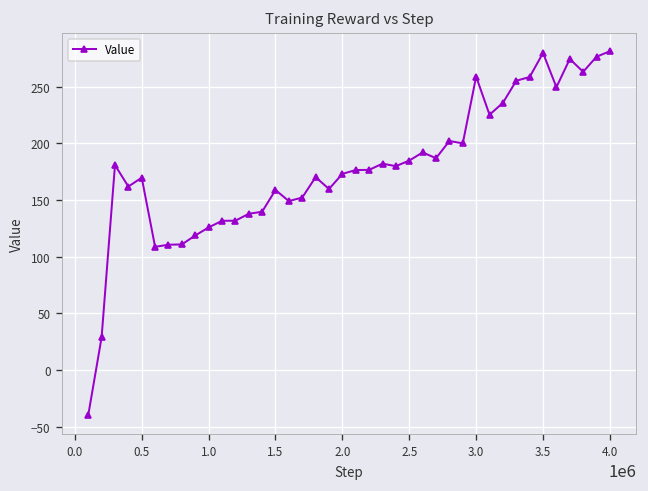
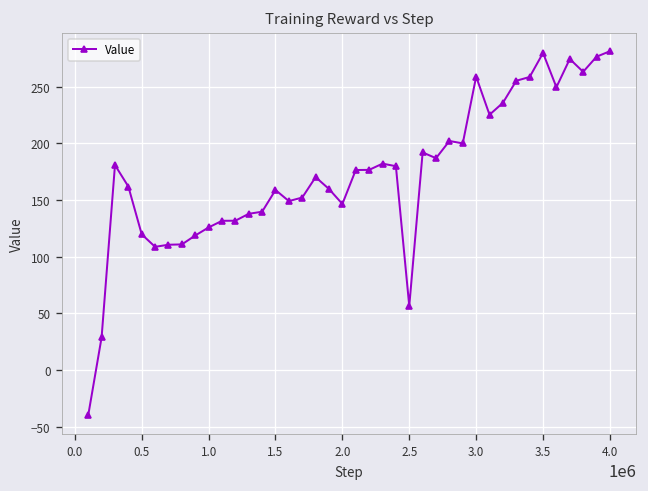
  {
-   "0.5": 170,
+   "0.5": 120,
    "1.0": 130,
    "1.5": 160,
-   "2.0": 170,
-   "2.5": 180,
+   "2.0": 150,
+   "2.5": 60,
    "3.0": 260,
    "3.5": 280,
    "4.0": 280
  }
